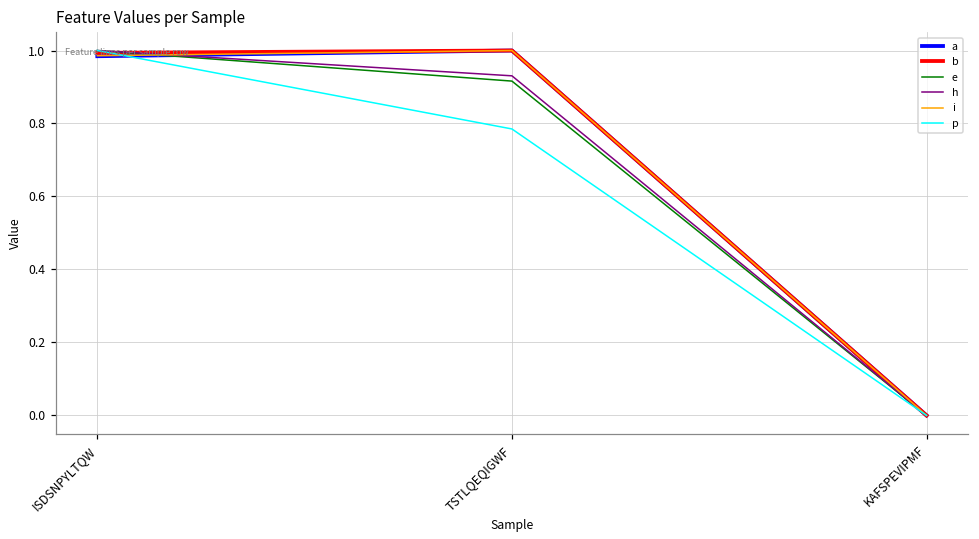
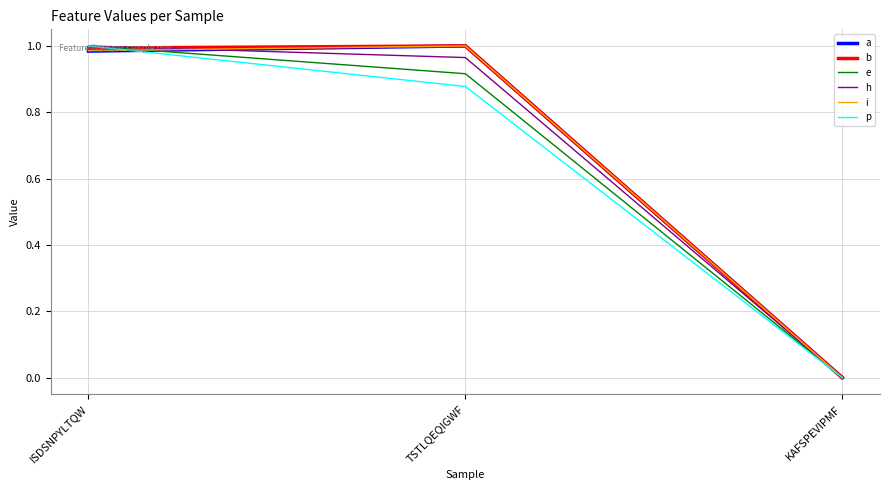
  {
    "e": {
      "TSTLQEQIGWF": 0.92
    },
    "h": {
-     "TSTLQEQIGWF": 0.93
+     "TSTLQEQIGWF": 0.96
    },
    "p": {
-     "TSTLQEQIGWF": 0.79
+     "TSTLQEQIGWF": 0.88
    }
  }
